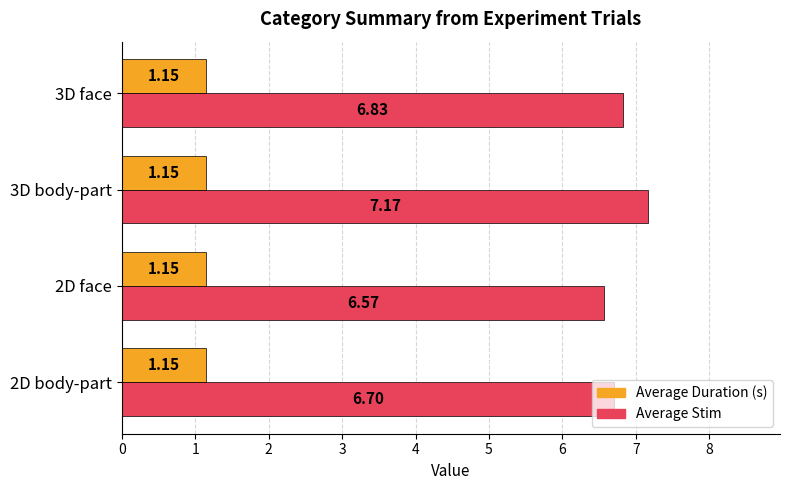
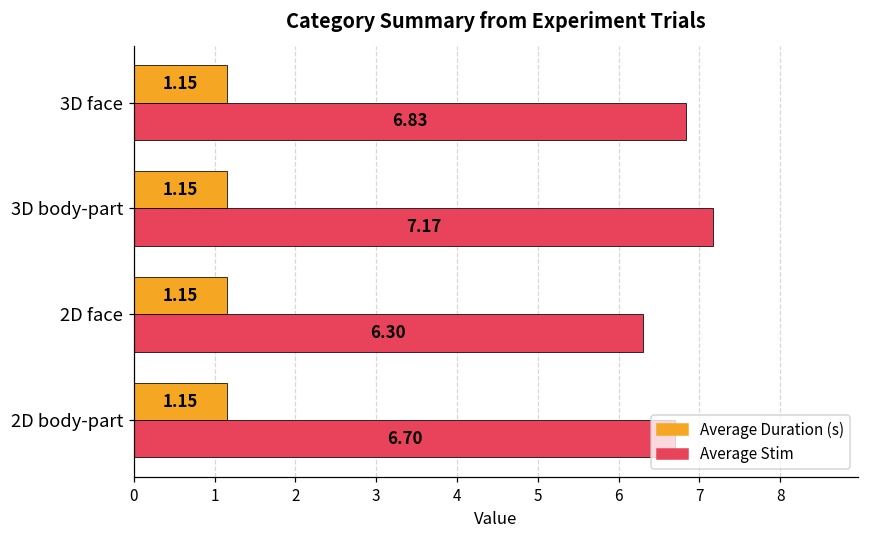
  {
    "Average Duration (s)": {
      "3D face": 1.15,
      "3D body-part": 1.15,
      "2D face": 1.15,
      "2D body-part": 1.15
    },
    "Average Stim": {
      "3D face": 6.83,
      "3D body-part": 7.17,
-     "2D face": 6.57
+     "2D face": 6.30
    }
  }
